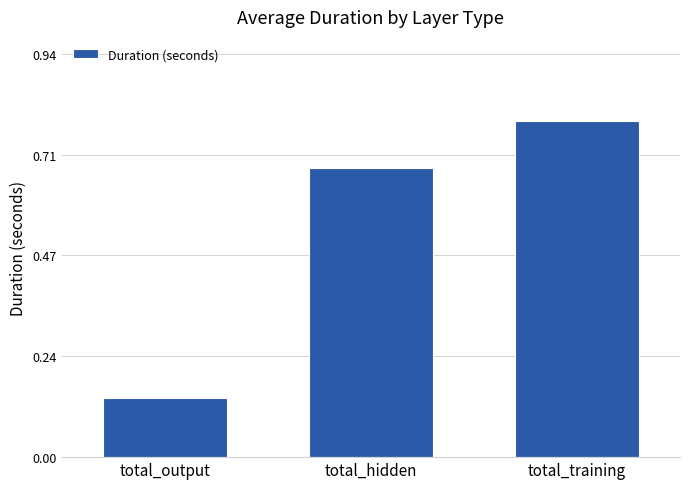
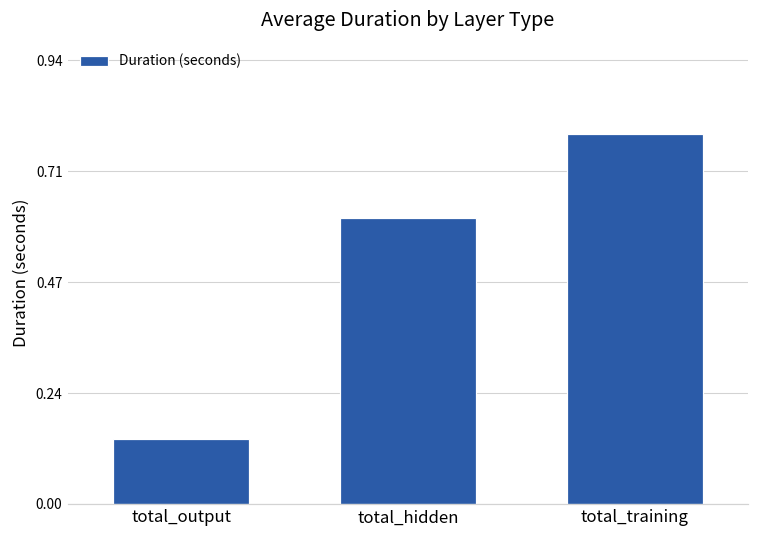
  {
    "total_output": 0.14,
-   "total_hidden": 0.67,
+   "total_hidden": 0.61,
    "total_training": 0.78
  }
